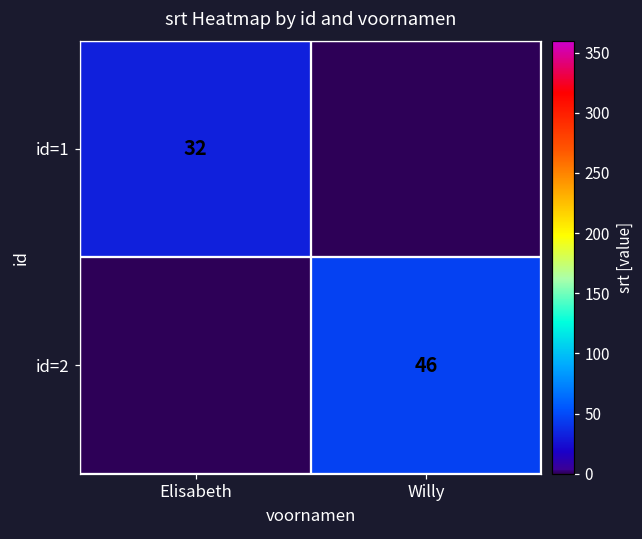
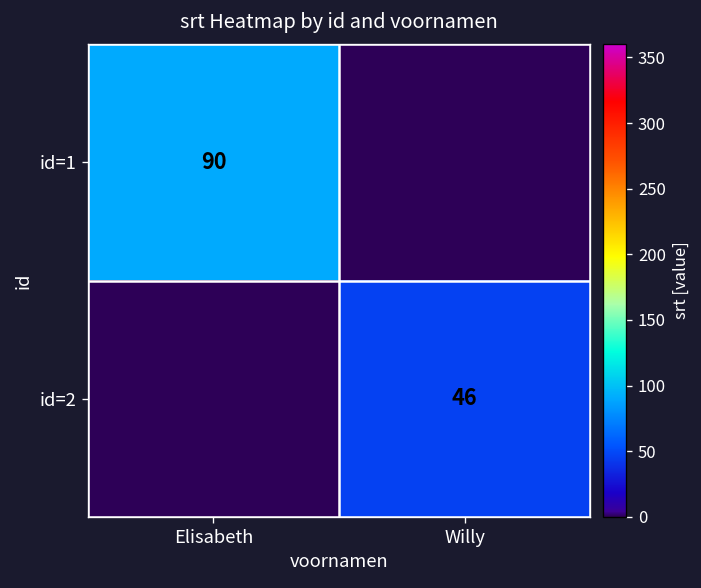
  {
    "id=1": {
-     "Elisabeth": 32
+     "Elisabeth": 90
    },
    "id=2": {
      "Willy": 46
    }
  }
